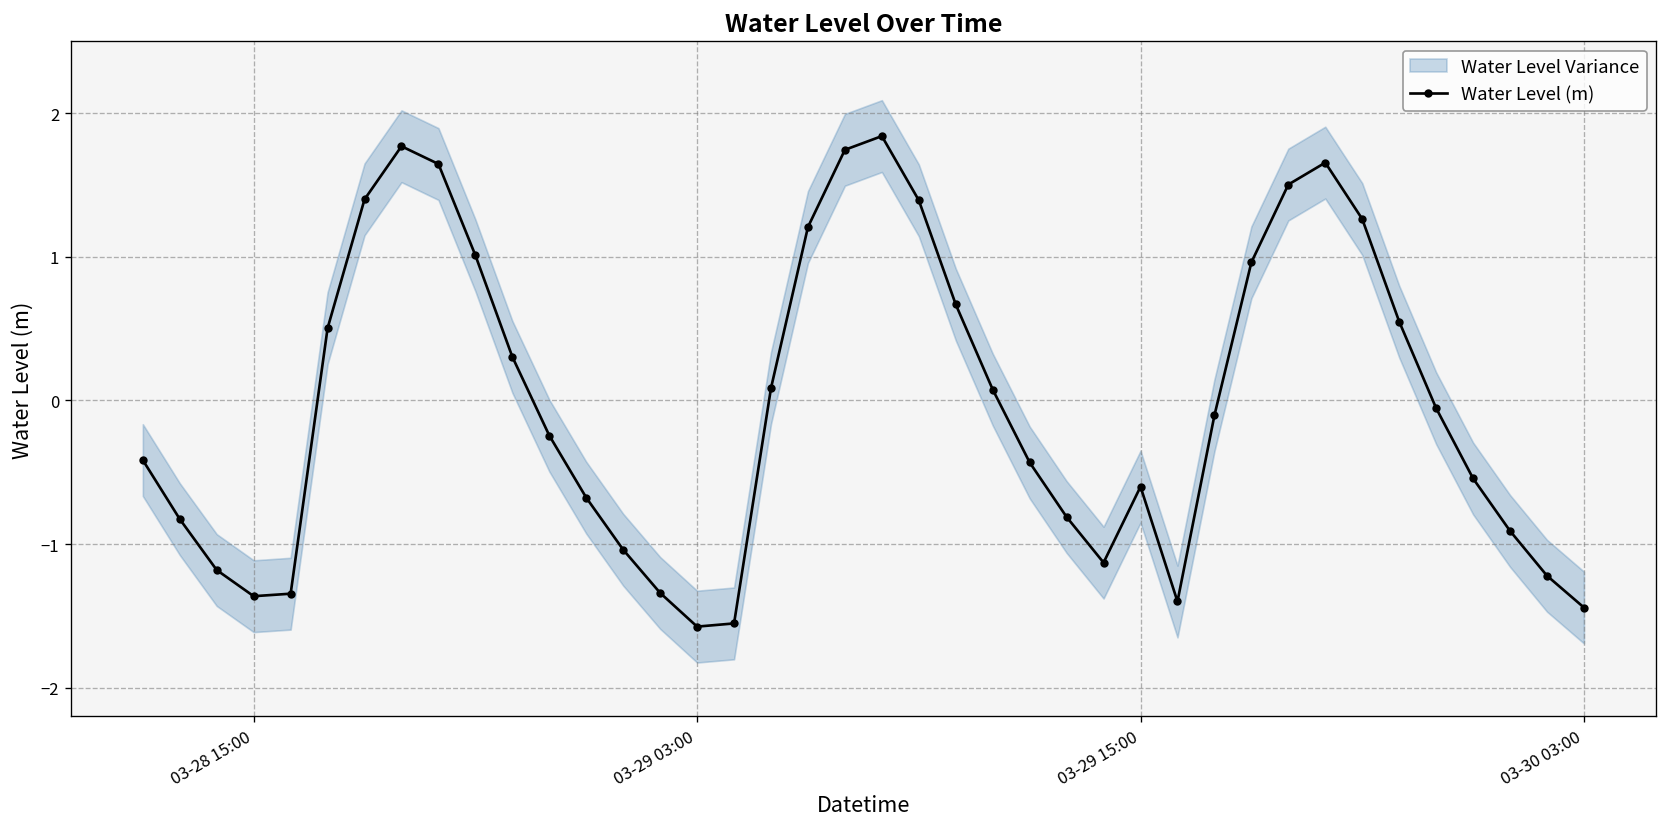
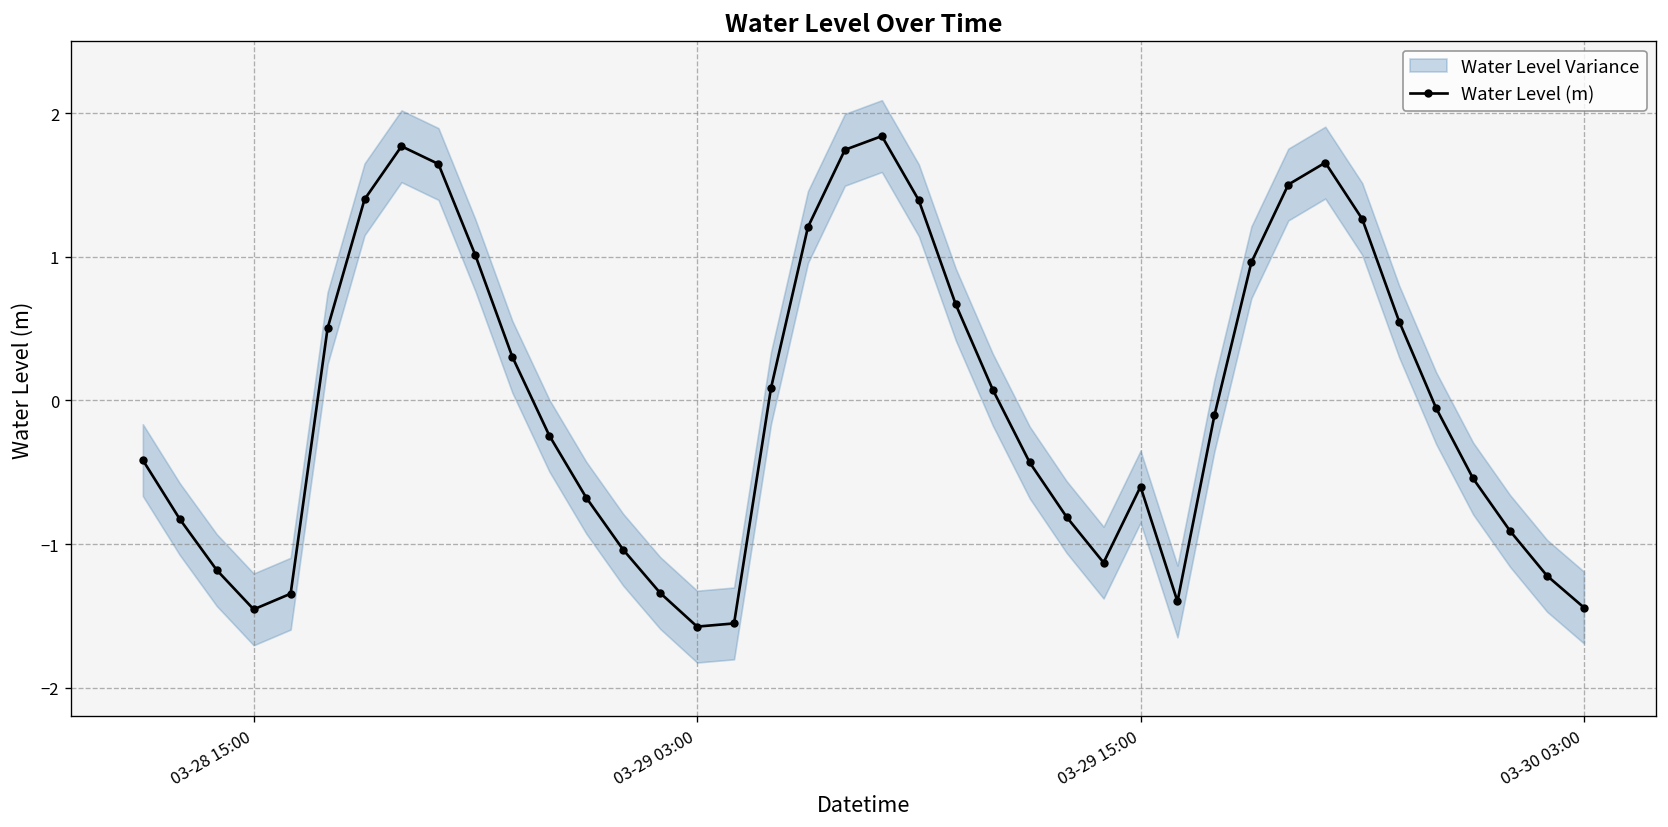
  {
    "Water Level (m)": {
-     "03-28 15:00": -1.36,
+     "03-28 15:00": -1.46,
      "03-29 03:00": -1.58,
      "03-29 15:00": -0.60,
      "03-30 03:00": -1.44
    }
  }
